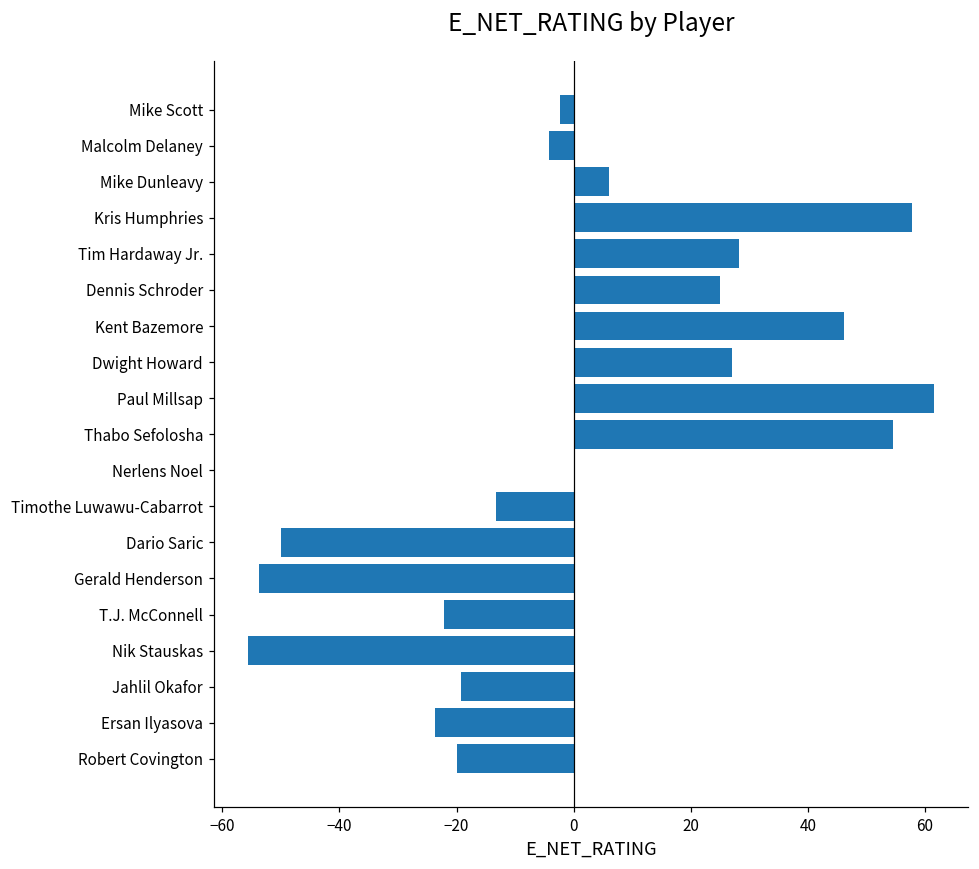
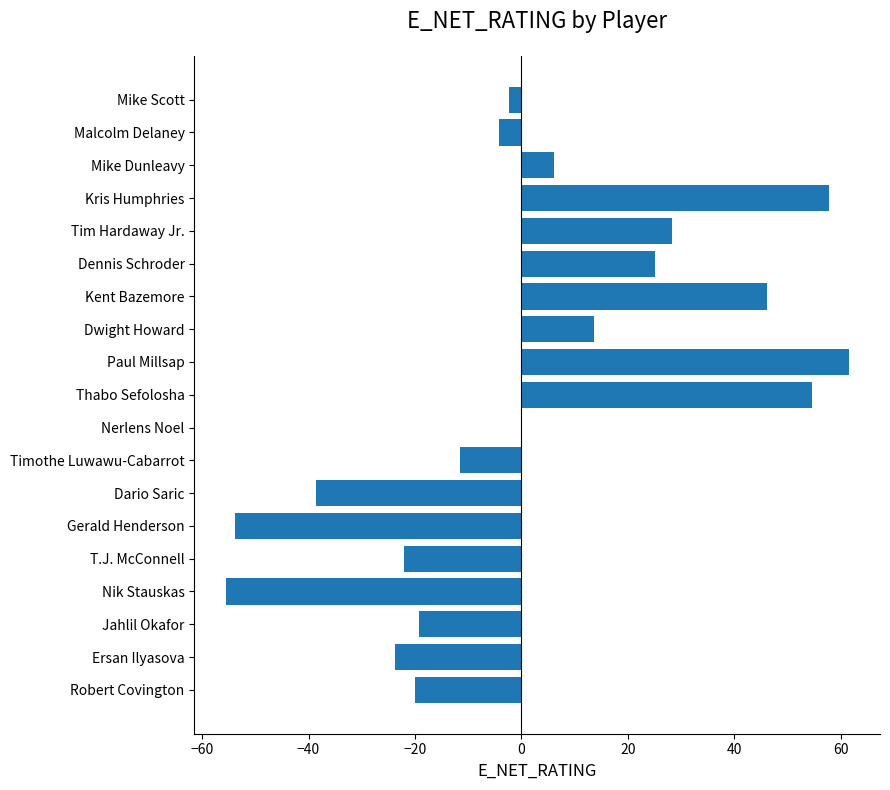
  {
    "Mike Scott": -2,
    "Malcolm Delaney": -4,
    "Mike Dunleavy": 6,
    "Kris Humphries": 58,
    "Tim Hardaway Jr.": 28,
    "Dennis Schroder": 25,
    "Kent Bazemore": 46,
-   "Dwight Howard": 27,
+   "Dwight Howard": 14,
    "Paul Millsap": 62,
    "Thabo Sefolosha": 55,
    "Nerlens Noel": 0,
-   "Timothe Luwawu-Cabarrot": -13,
-   "Dario Saric": -50,
+   "Timothe Luwawu-Cabarrot": -12,
+   "Dario Saric": -39,
    "Gerald Henderson": -54,
    "T.J. McConnell": -22,
    "Nik Stauskas": -56,
    "Jahlil Okafor": -19,
    "Ersan Ilyasova": -24,
    "Robert Covington": -20
  }
